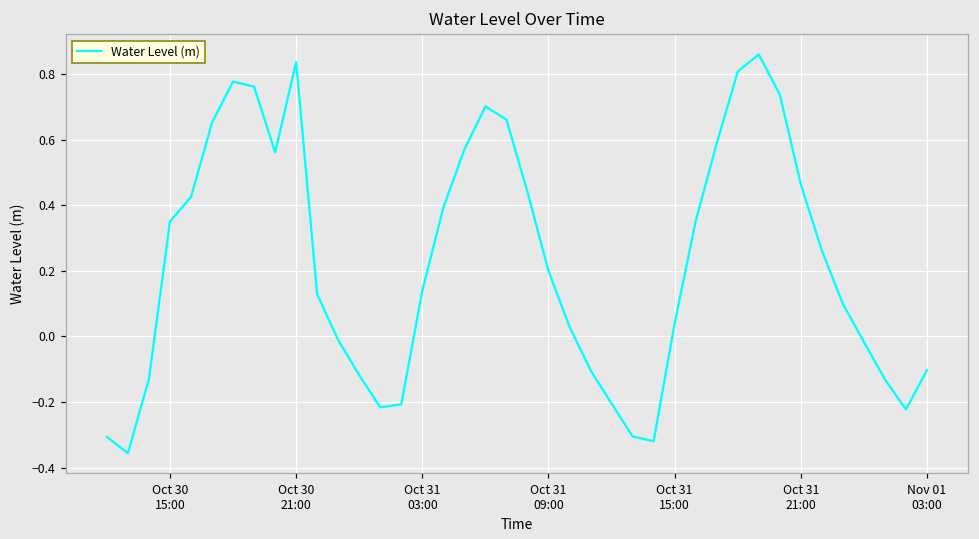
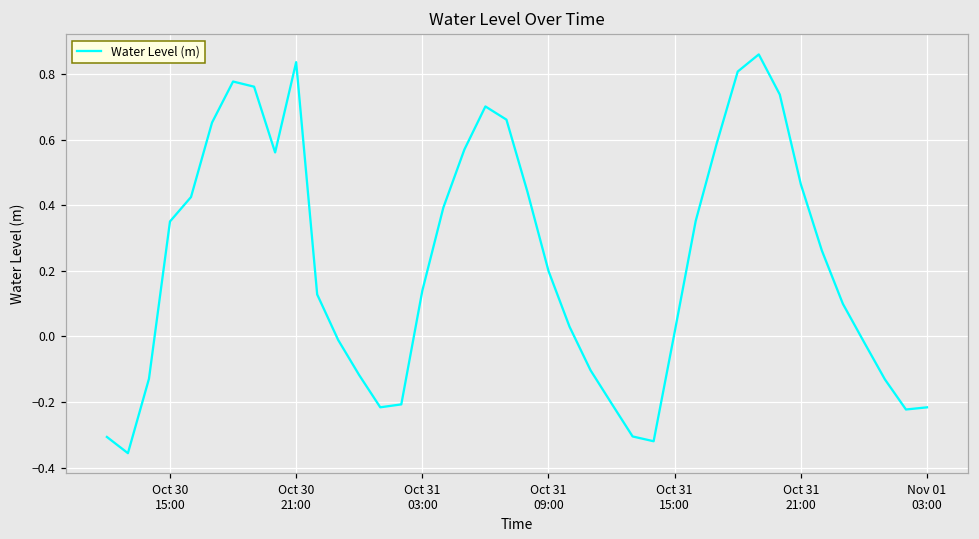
  {
    "Oct 30 15:00": 0.35,
    "Oct 30 21:00": 0.84,
    "Oct 31 03:00": 0.14,
    "Oct 31 09:00": 0.20,
-   "Oct 31 15:00": 0.04,
+   "Oct 31 15:00": 0.01,
    "Oct 31 21:00": 0.46,
-   "Nov 01 03:00": -0.10
+   "Nov 01 03:00": -0.22
  }
